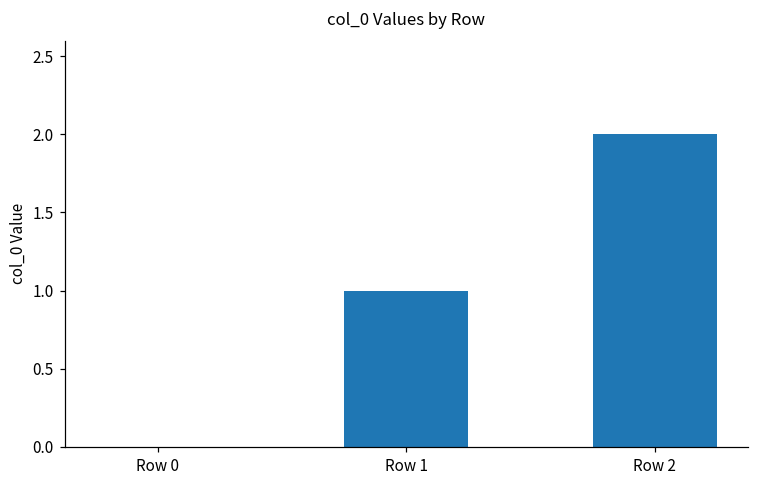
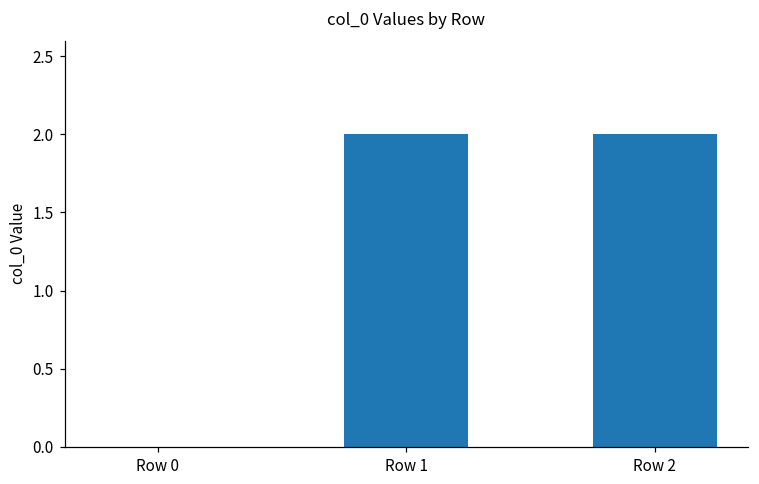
  {
    "Row 0": 0,
-   "Row 1": 1,
+   "Row 1": 2,
    "Row 2": 2
  }
